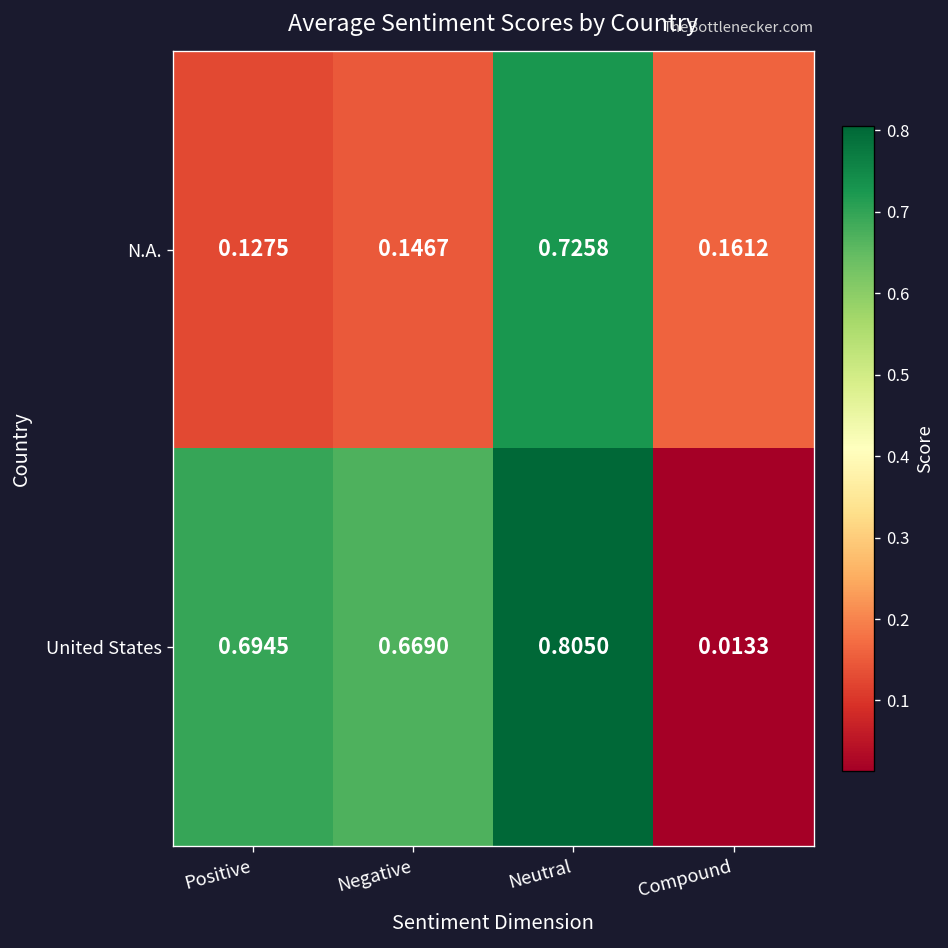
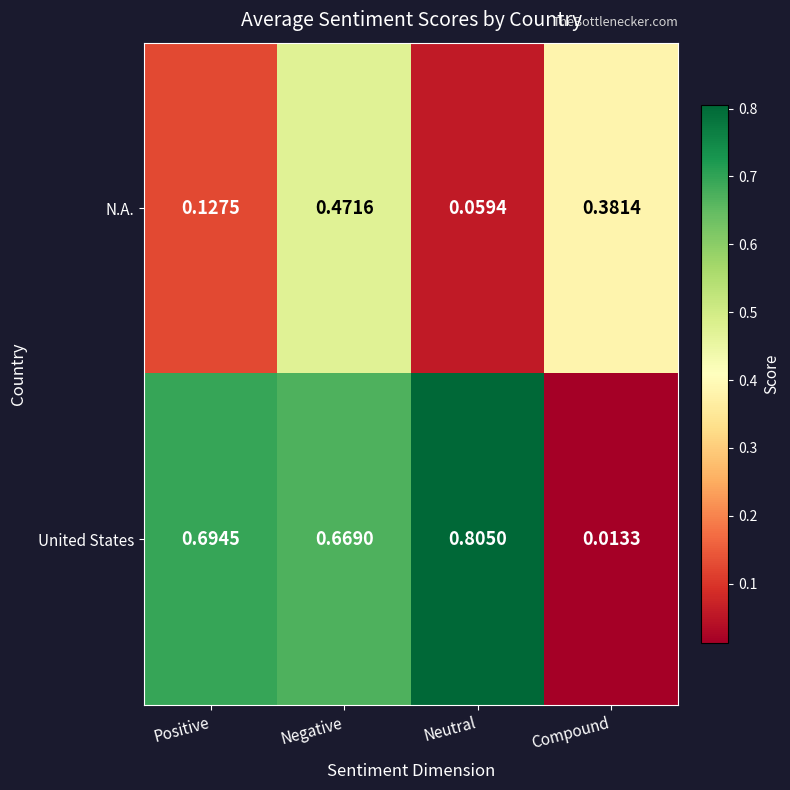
  {
    "N.A.": {
      "Positive": 0.1275,
-     "Negative": 0.1467,
-     "Neutral": 0.7258,
-     "Compound": 0.1612
+     "Negative": 0.4716,
+     "Neutral": 0.0594,
+     "Compound": 0.3814
    },
    "United States": {
      "Positive": 0.6945,
      "Negative": 0.6690,
      "Neutral": 0.8050,
      "Compound": 0.0133
    }
  }
